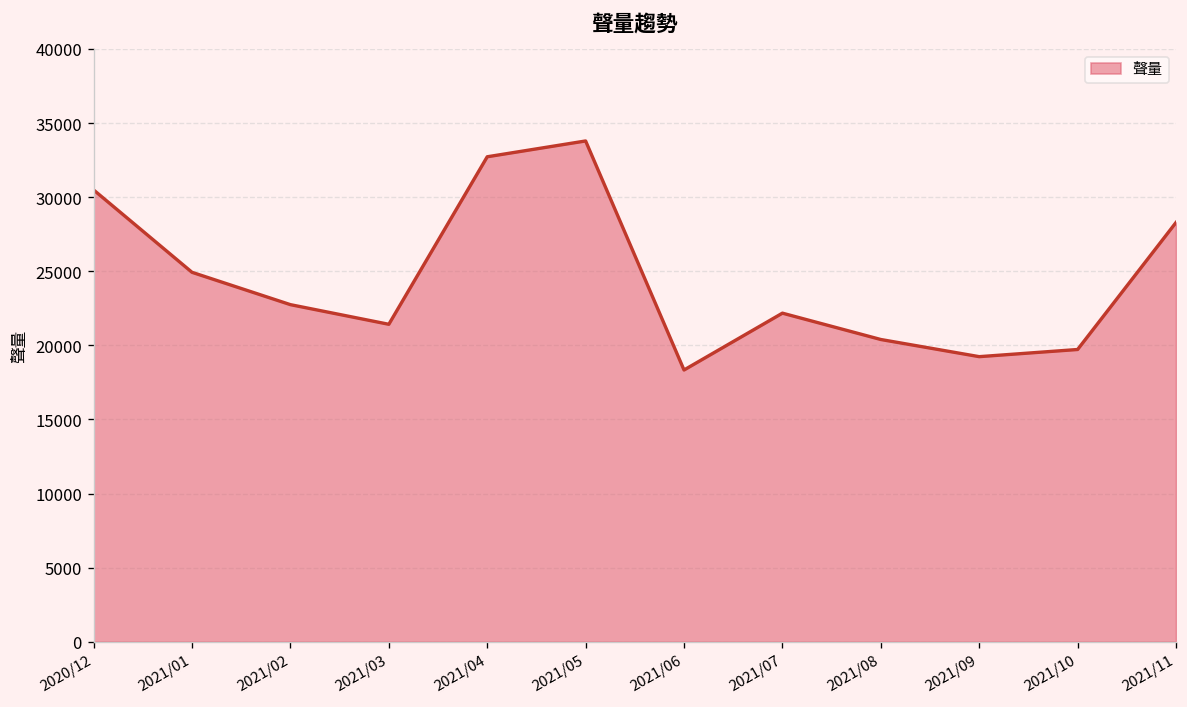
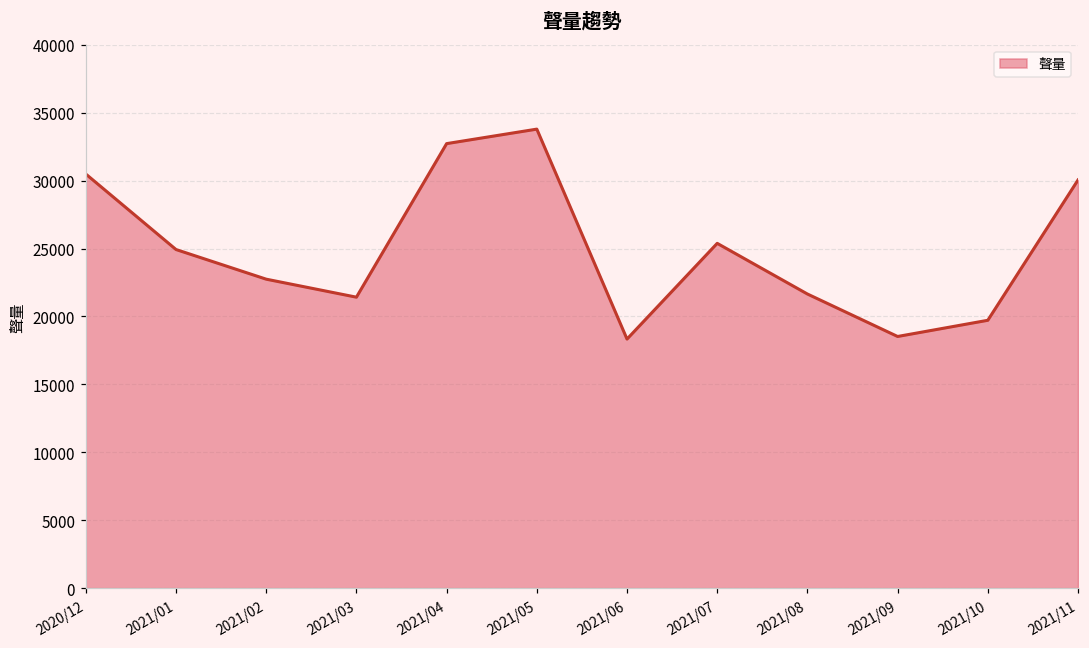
  {
    "2020/12": 30500,
    "2021/01": 24900,
    "2021/02": 22700,
    "2021/03": 21400,
    "2021/04": 32700,
    "2021/05": 33800,
    "2021/06": 18300,
-   "2021/07": 22200,
-   "2021/08": 20400,
-   "2021/09": 19200,
+   "2021/07": 25400,
+   "2021/08": 21700,
+   "2021/09": 18500,
    "2021/10": 19700,
-   "2021/11": 28300
+   "2021/11": 30000
  }
